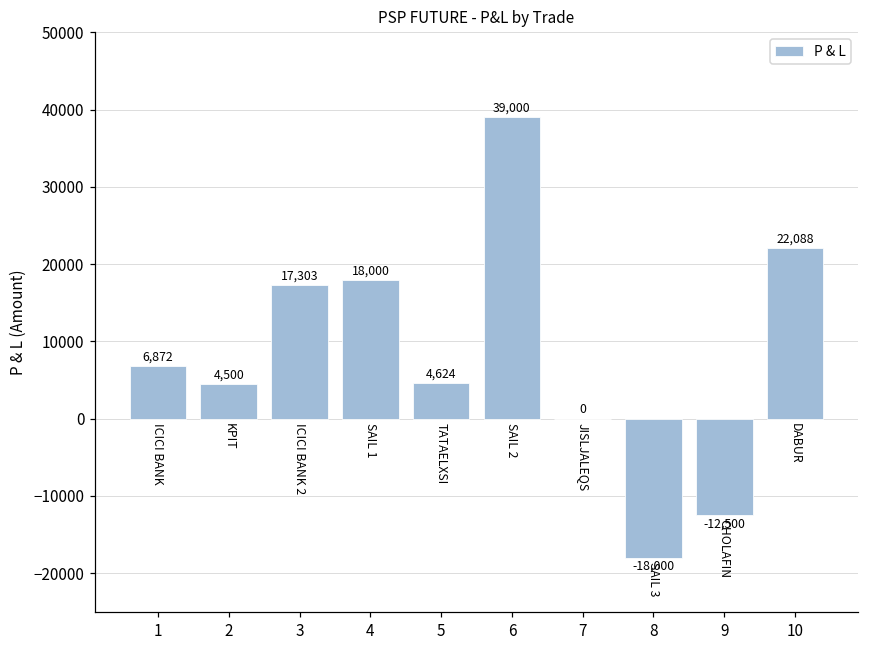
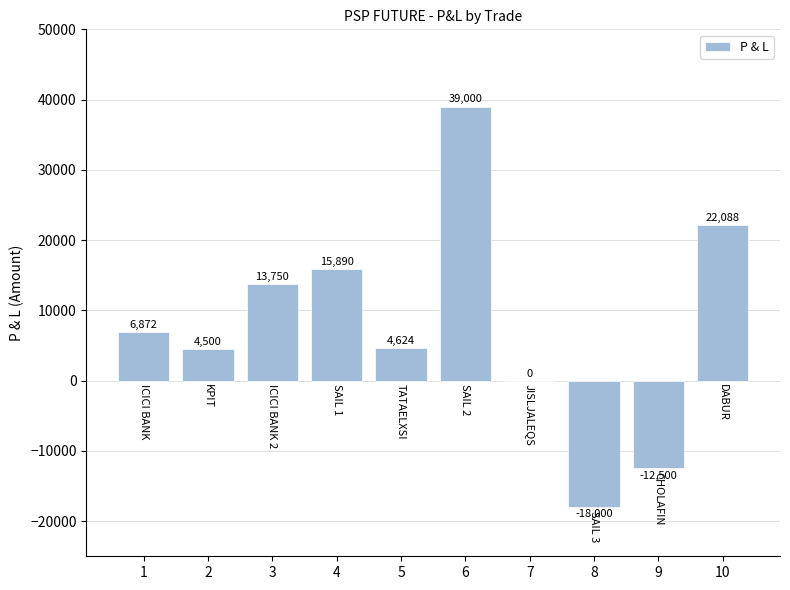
  {
    "1": "6,872",
    "2": "4,500",
-   "3": "17,303",
-   "4": "18,000",
+   "3": "13,750",
+   "4": "15,890",
    "5": "4,624",
    "6": "39,000",
    "7": "0",
    "10": "22,088"
  }
